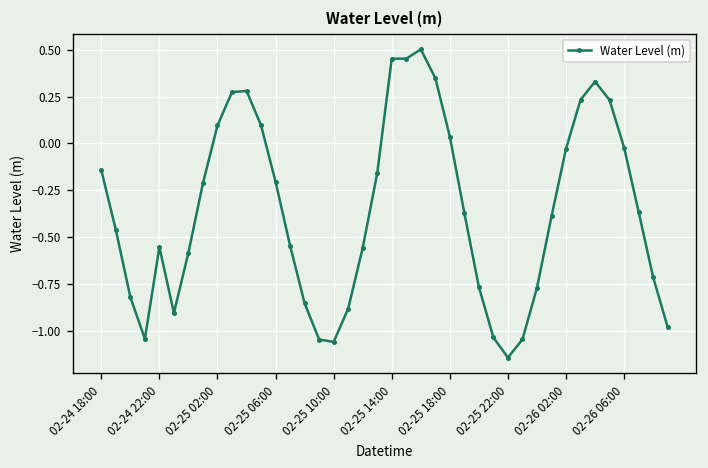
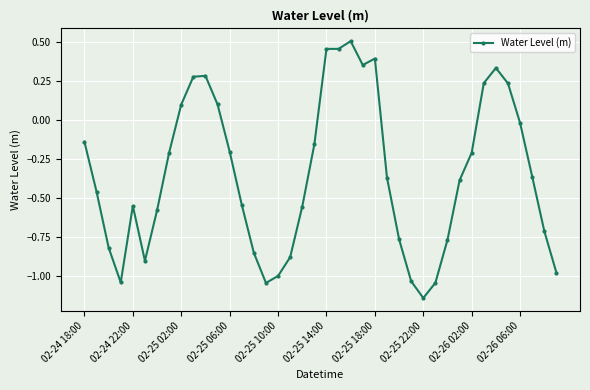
  {
    "02-24 18:00": -0.14,
    "02-24 22:00": -0.55,
    "02-25 02:00": 0.10,
    "02-25 06:00": -0.20,
-   "02-25 10:00": -1.06,
+   "02-25 10:00": -1.00,
    "02-25 14:00": 0.45,
-   "02-25 18:00": 0.04,
+   "02-25 18:00": 0.39,
    "02-25 22:00": -1.14,
-   "02-26 02:00": -0.03,
+   "02-26 02:00": -0.21,
    "02-26 06:00": -0.02
  }
